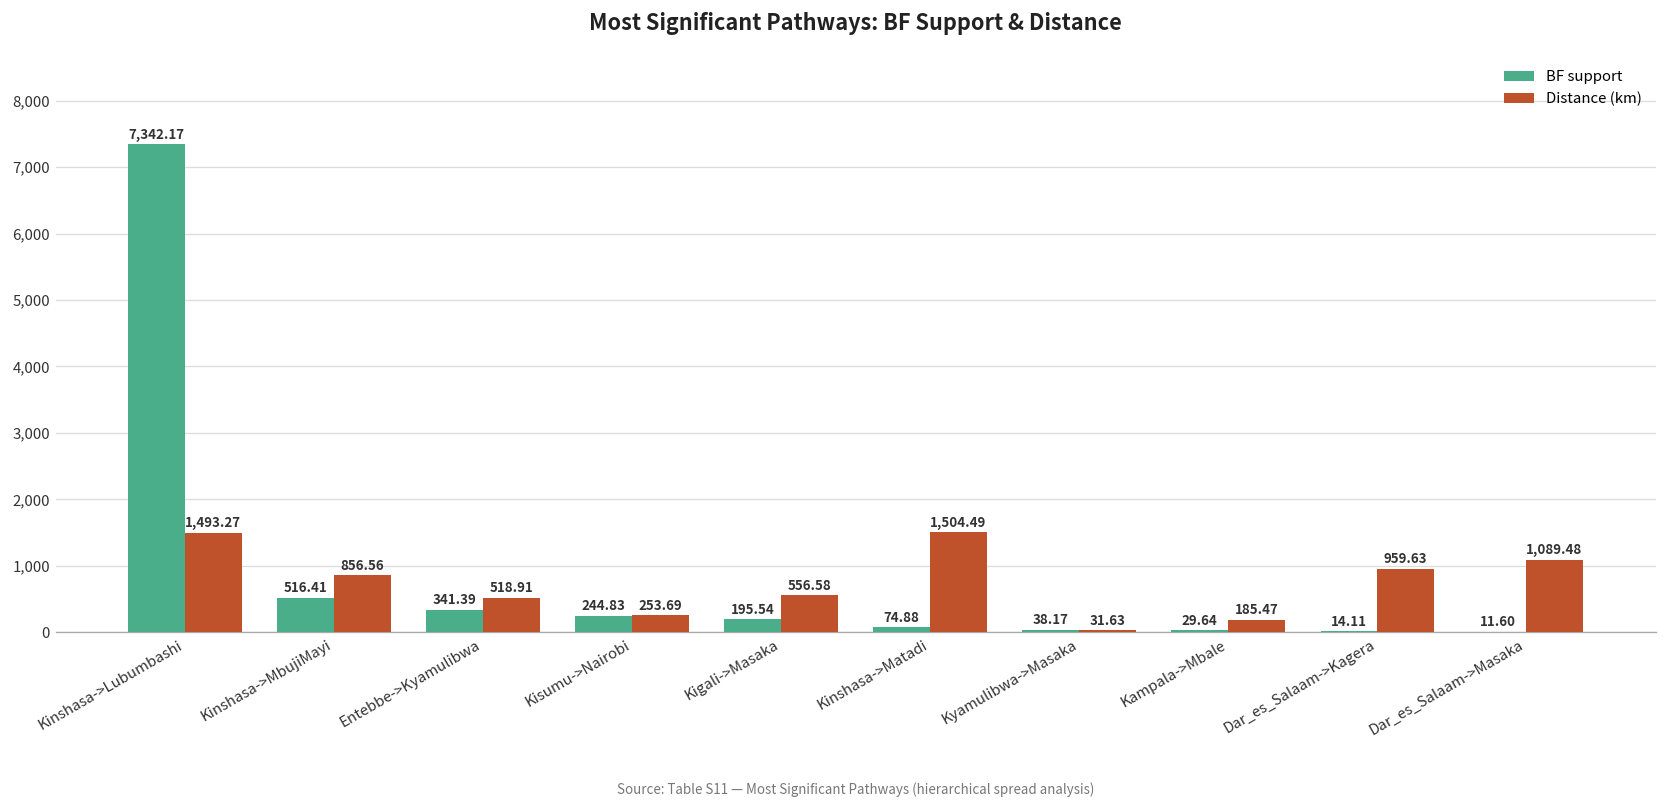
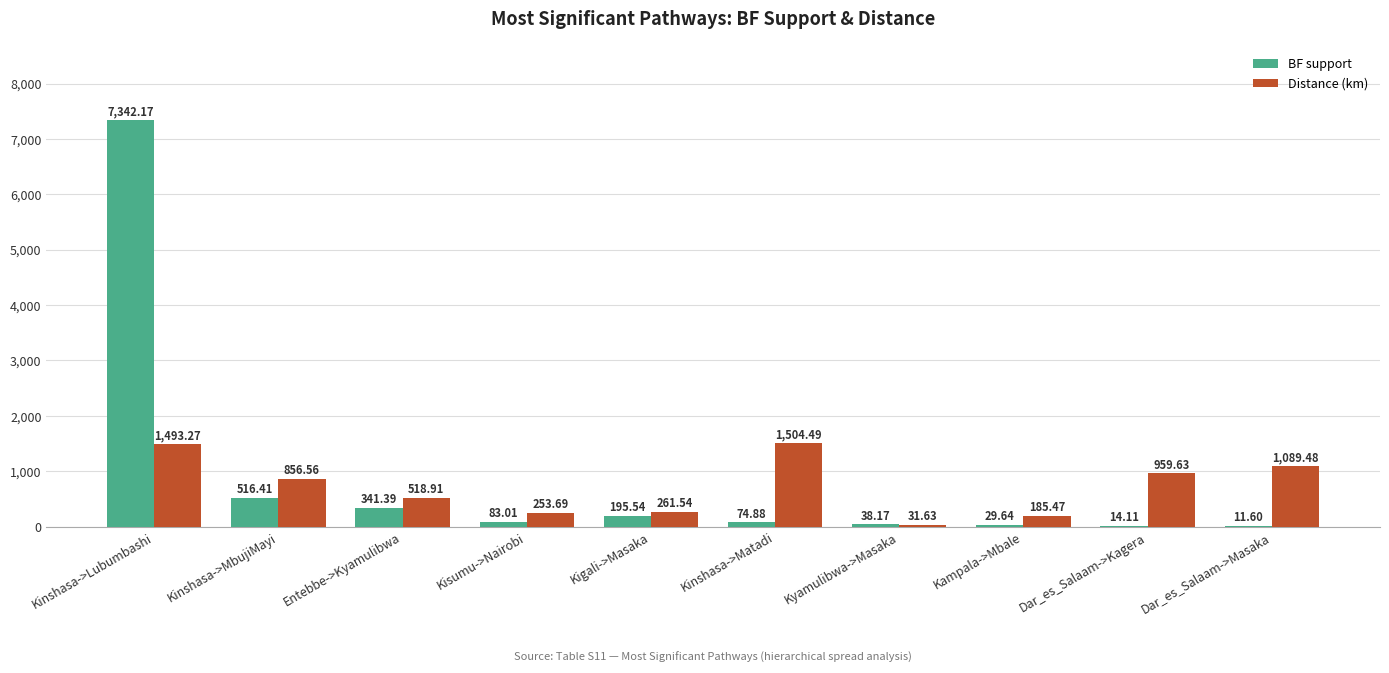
  {
    "BF support": {
      "Kinshasa->Lubumbashi": "7,342.17",
      "Kinshasa->MbujiMayi": "516.41",
      "Entebbe->Kyamulibwa": "341.39",
-     "Kisumu->Nairobi": "244.83",
+     "Kisumu->Nairobi": "83.01",
      "Kigali->Masaka": "195.54",
      "Kinshasa->Matadi": "74.88",
      "Kyamulibwa->Masaka": "38.17",
      "Kampala->Mbale": "29.64",
      "Dar_es_Salaam->Kagera": "14.11",
      "Dar_es_Salaam->Masaka": "11.60"
    },
    "Distance (km)": {
      "Kinshasa->Lubumbashi": "1,493.27",
      "Kinshasa->MbujiMayi": "856.56",
      "Entebbe->Kyamulibwa": "518.91",
      "Kisumu->Nairobi": "253.69",
-     "Kigali->Masaka": "556.58",
+     "Kigali->Masaka": "261.54",
      "Kinshasa->Matadi": "1,504.49",
      "Kyamulibwa->Masaka": "31.63",
      "Kampala->Mbale": "185.47",
      "Dar_es_Salaam->Kagera": "959.63",
      "Dar_es_Salaam->Masaka": "1,089.48"
    }
  }
